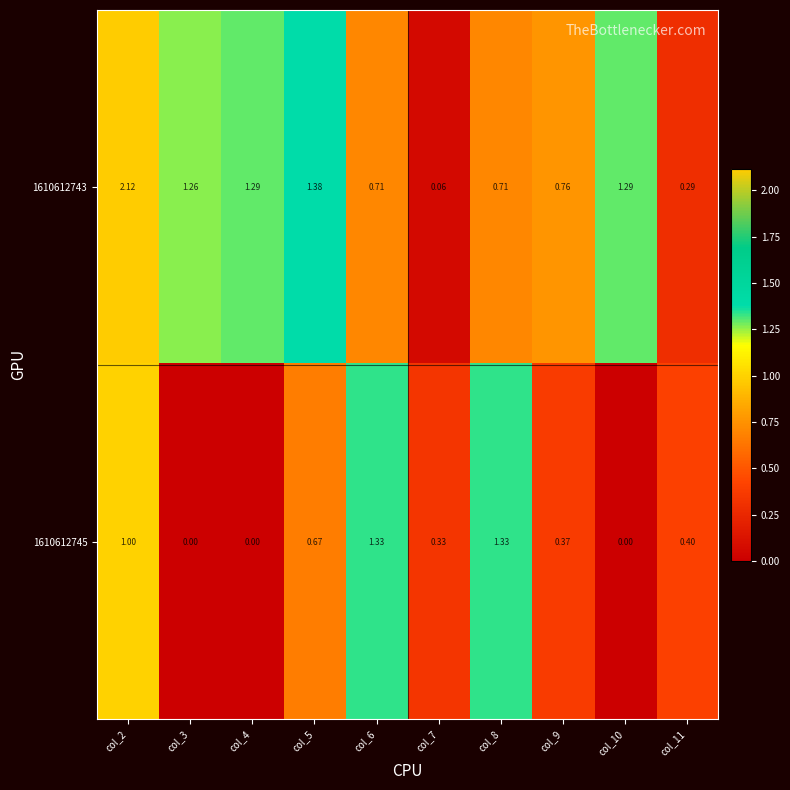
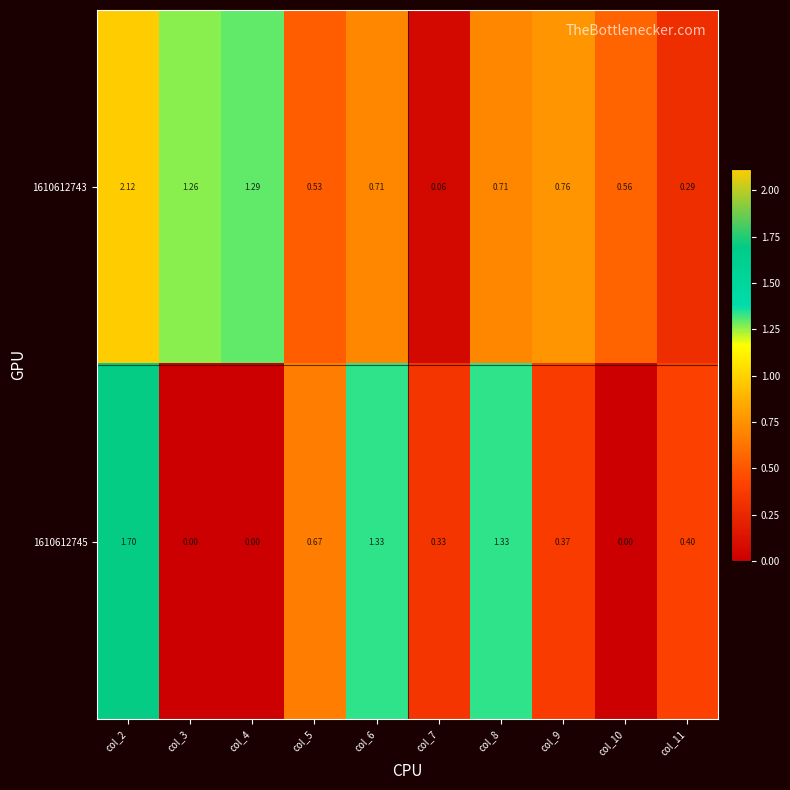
  {
    "1610612743": {
      "col_2": 2.12,
      "col_3": 1.26,
      "col_4": 1.29,
-     "col_5": 1.38,
+     "col_5": 0.53,
      "col_6": 0.71,
      "col_7": 0.06,
      "col_8": 0.71,
      "col_9": 0.76,
-     "col_10": 1.29,
+     "col_10": 0.56,
      "col_11": 0.29
    },
    "1610612745": {
-     "col_2": 1.00,
+     "col_2": 1.70,
      "col_3": 0.00,
      "col_4": 0.00,
      "col_5": 0.67,
      "col_6": 1.33,
      "col_7": 0.33,
      "col_8": 1.33,
      "col_9": 0.37,
      "col_10": 0.00,
      "col_11": 0.40
    }
  }
